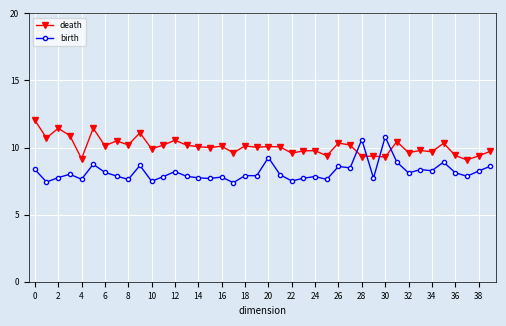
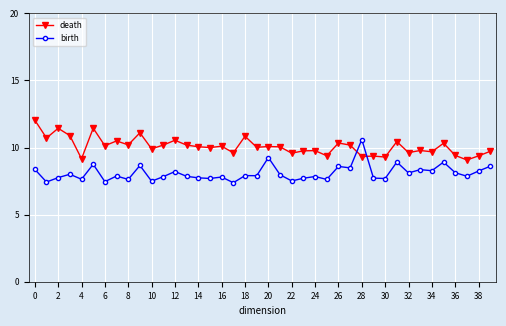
  {
    "death": {
      "0": 12.0,
      "2": 11.4,
      "4": 9.2,
      "6": 10.1,
      "8": 10.2,
      "10": 9.9,
      "12": 10.5,
      "14": 10.1,
      "16": 10.1,
-     "18": 10.1,
+     "18": 10.8,
      "20": 10.1,
      "22": 9.6,
      "24": 9.8,
      "26": 10.3,
      "28": 9.3,
      "30": 9.3,
      "32": 9.6,
      "34": 9.7,
      "36": 9.4,
      "38": 9.4
    },
    "birth": {
      "0": 8.4,
      "2": 7.8,
      "4": 7.6,
-     "6": 8.2,
+     "6": 7.5,
      "8": 7.6,
      "10": 7.5,
      "12": 8.2,
      "14": 7.7,
      "16": 7.8,
      "18": 7.9,
      "20": 9.3,
      "22": 7.5,
      "24": 7.8,
      "26": 8.6,
      "28": 10.6,
-     "30": 10.8,
+     "30": 7.7,
      "32": 8.1,
      "34": 8.3,
      "36": 8.1,
      "38": 8.3
    }
  }
